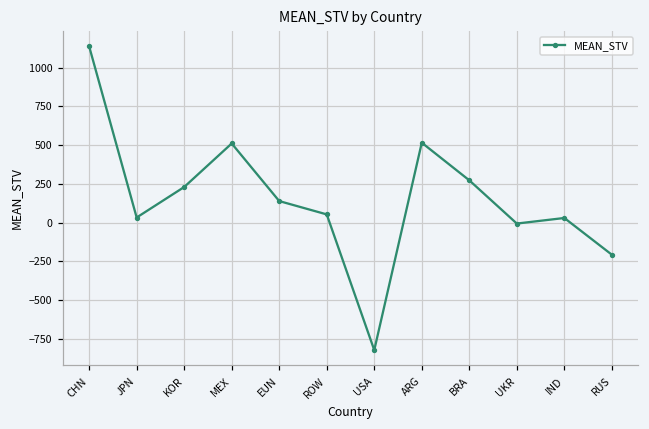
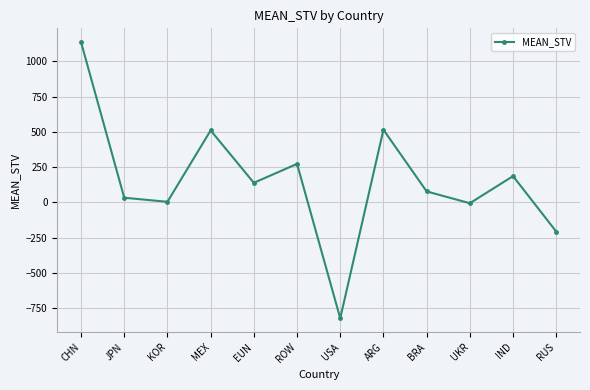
  {
    "CHN": 1140,
    "JPN": 30,
-   "KOR": 230,
+   "KOR": 0,
    "MEX": 510,
    "EUN": 140,
-   "ROW": 50,
+   "ROW": 270,
    "USA": -820,
    "ARG": 510,
-   "BRA": 270,
+   "BRA": 80,
    "UKR": -10,
-   "IND": 30,
+   "IND": 190,
    "RUS": -210
  }
